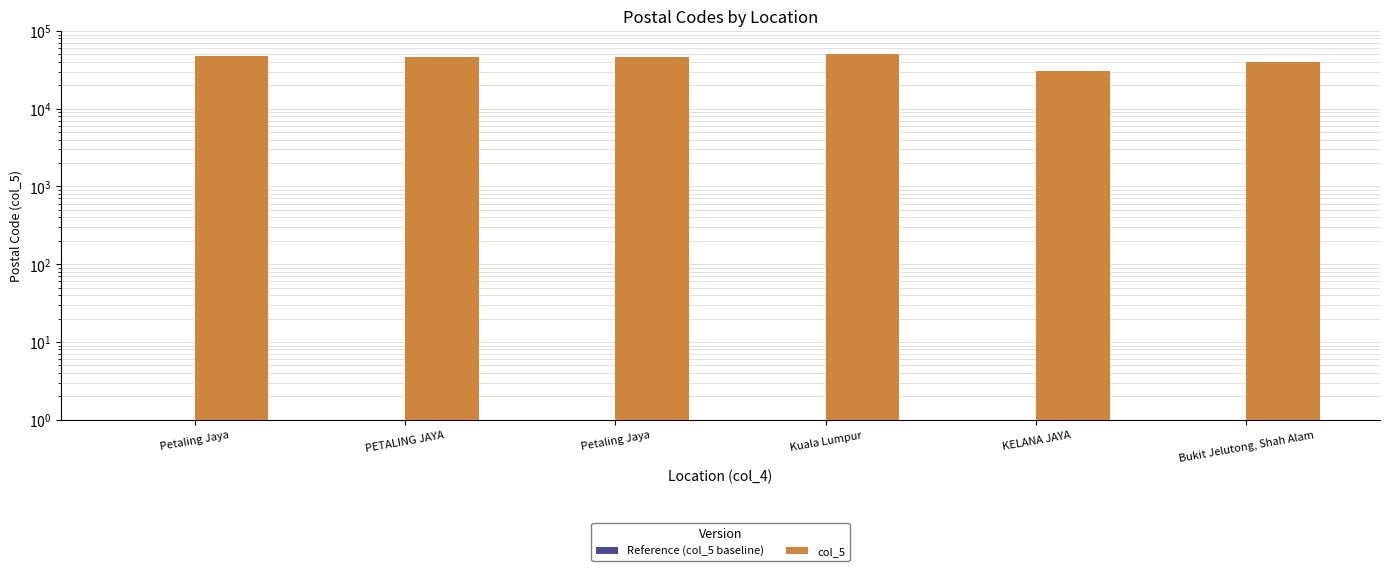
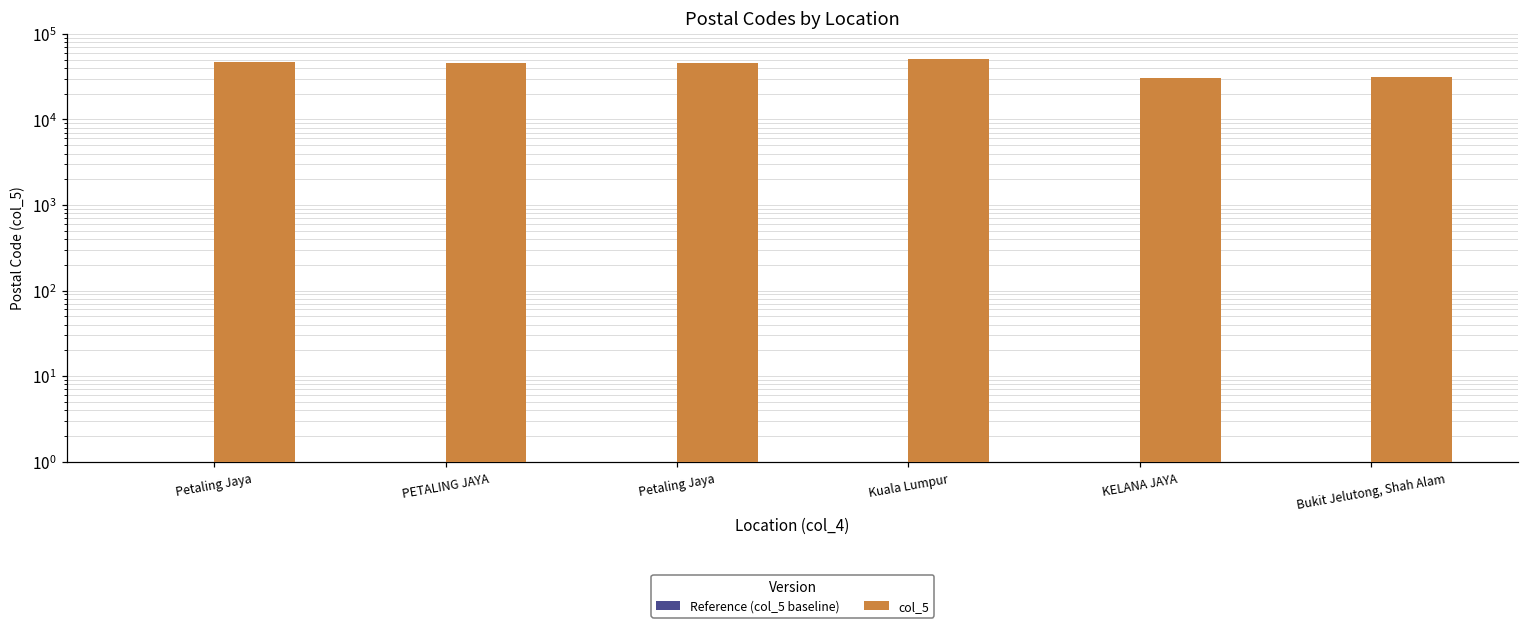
  {
    "Reference (col_5 baseline)": {
      "PETALING JAYA": 1,
      "Kuala Lumpur": 1,
      "KELANA JAYA": 1,
      "Bukit Jelutong, Shah Alam": 1
    },
    "col_5": {
      "PETALING JAYA": 50000,
      "Kuala Lumpur": 50000,
      "KELANA JAYA": 30000,
-     "Bukit Jelutong, Shah Alam": 40000
+     "Bukit Jelutong, Shah Alam": 31000
    }
  }
